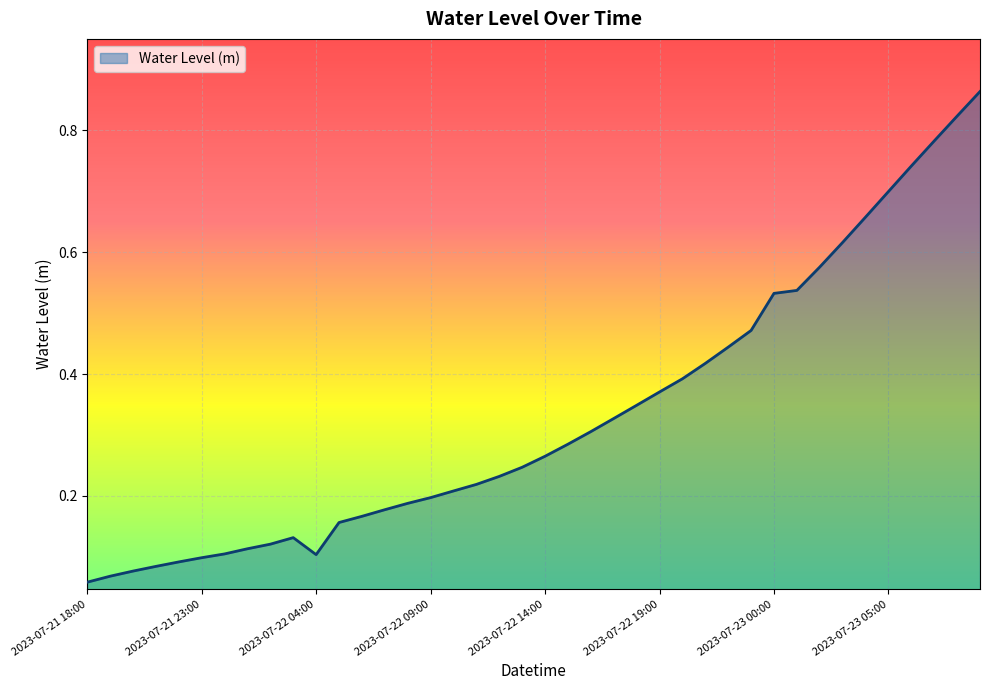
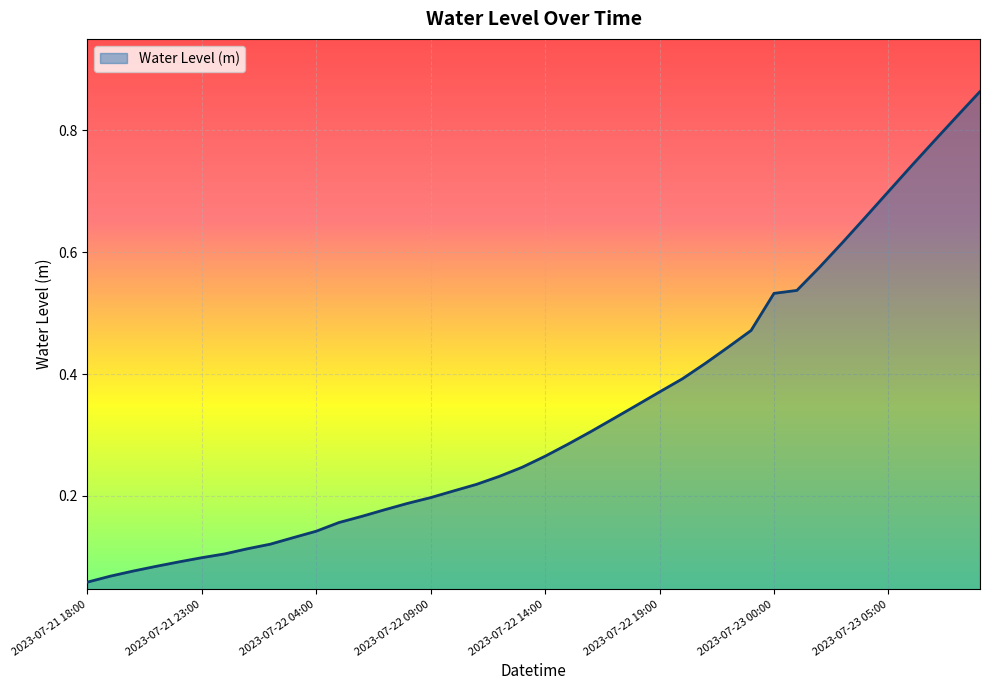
  {
    "2023-07-21 18:00": 0.06,
    "2023-07-21 23:00": 0.10,
-   "2023-07-22 04:00": 0.10,
+   "2023-07-22 04:00": 0.14,
    "2023-07-22 09:00": 0.20,
    "2023-07-22 14:00": 0.27,
    "2023-07-22 19:00": 0.37,
    "2023-07-23 00:00": 0.53,
    "2023-07-23 05:00": 0.70
  }
